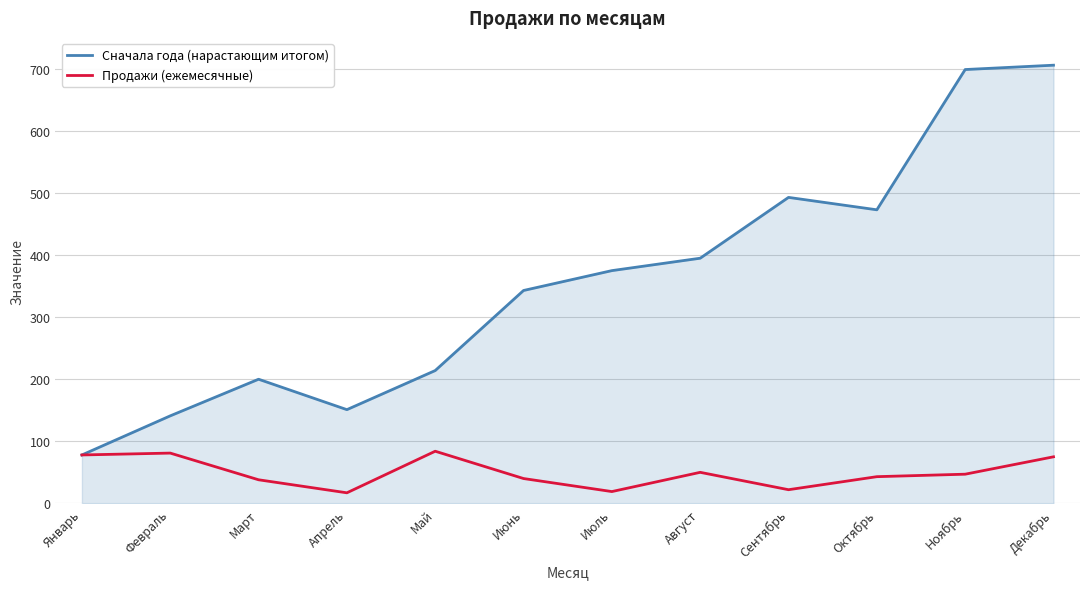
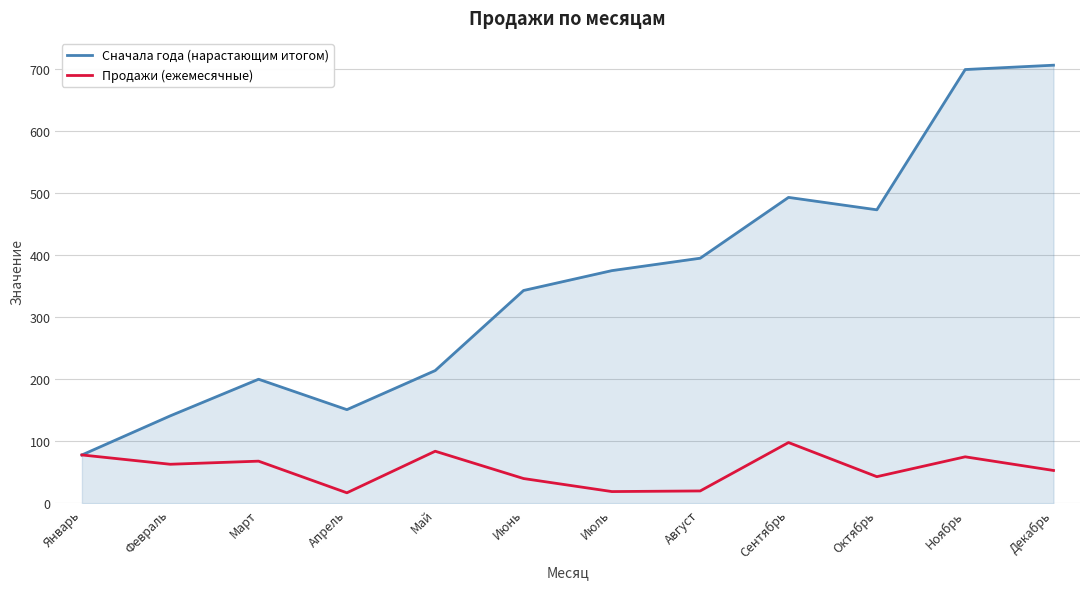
  {
    "Сначала года (нарастающим итогом)": {
      "Февраль": 140,
      "Март": 200,
      "Апрель": 150,
      "Май": 210,
      "Июнь": 340,
      "Июль": 380,
      "Август": 400,
      "Сентябрь": 490,
      "Октябрь": 470,
      "Ноябрь": 700,
      "Декабрь": 710
    },
    "Продажи (ежемесячные)": {
-     "Февраль": 80,
-     "Март": 40,
+     "Февраль": 60,
+     "Март": 70,
      "Апрель": 20,
      "Май": 80,
      "Июнь": 40,
      "Июль": 20,
-     "Август": 50,
-     "Сентябрь": 20,
+     "Август": 20,
+     "Сентябрь": 100,
      "Октябрь": 40,
-     "Ноябрь": 50,
-     "Декабрь": 80
+     "Ноябрь": 80,
+     "Декабрь": 50
    }
  }
